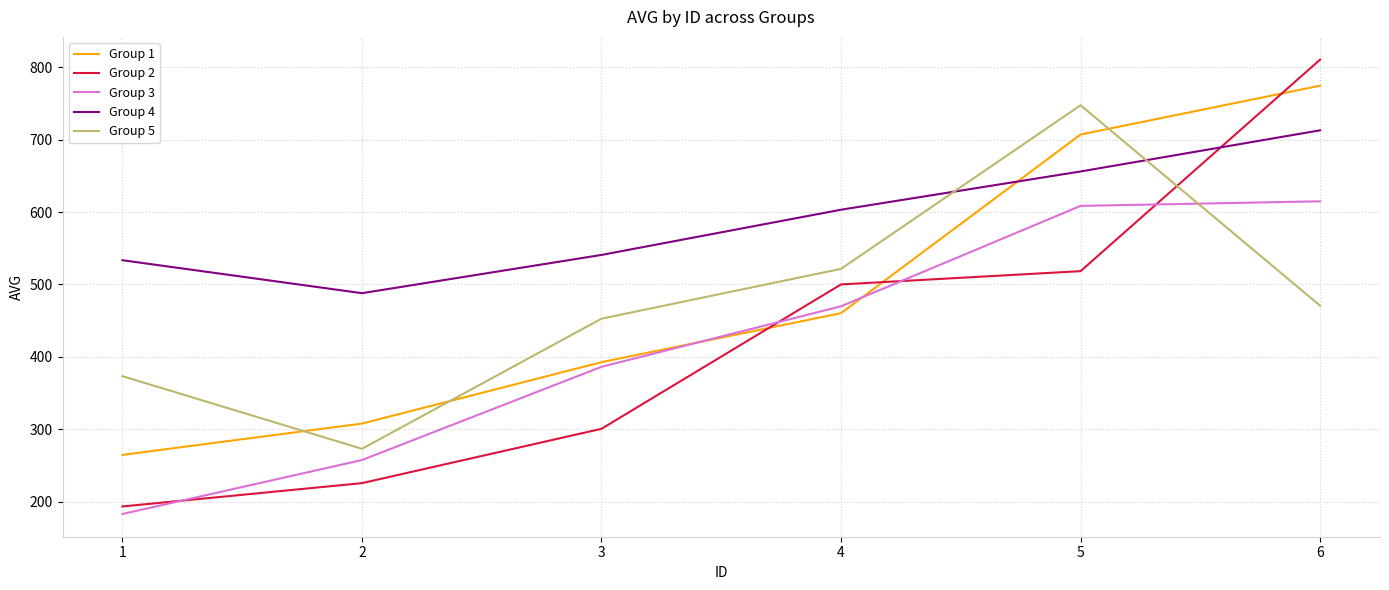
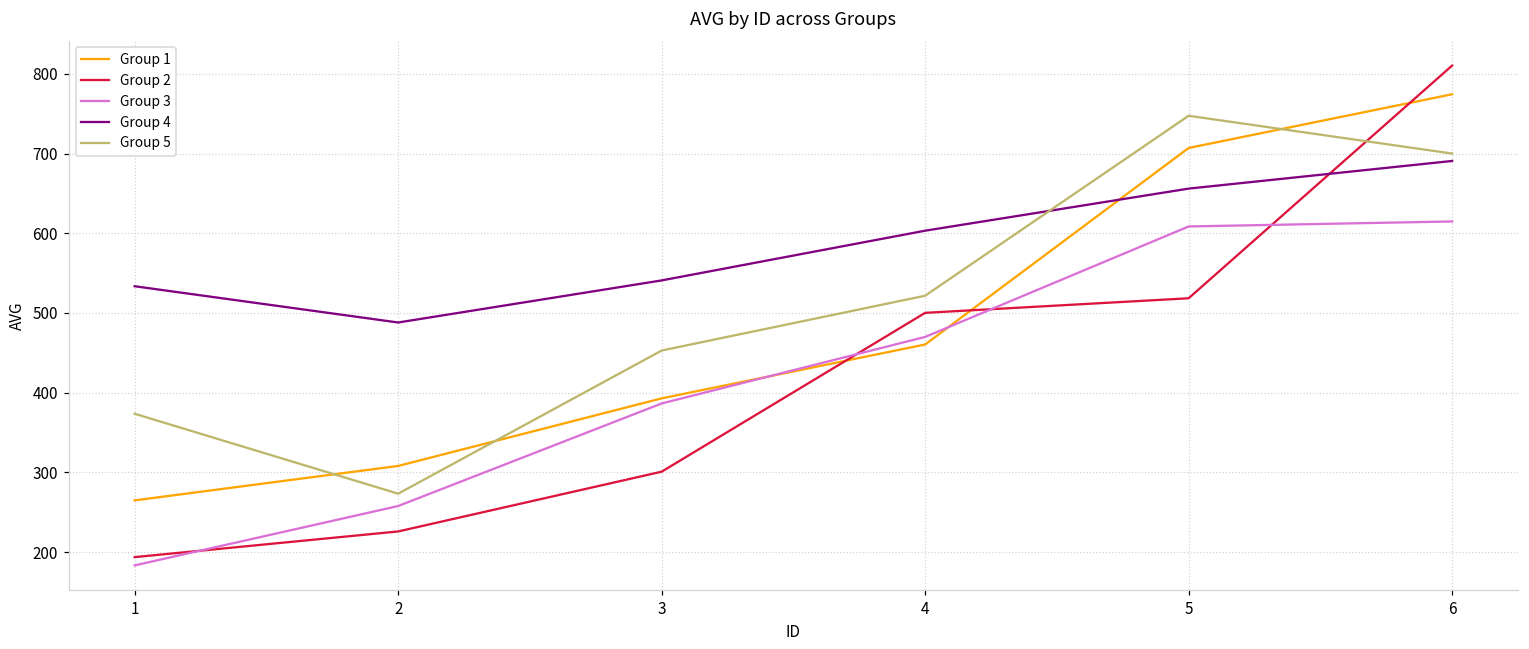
  {
    "Group 1": {
      "1": 260,
      "2": 310,
      "3": 390,
      "4": 460,
      "5": 710,
      "6": 770
    },
    "Group 2": {
      "1": 190,
      "2": 230,
      "3": 300,
      "4": 500,
      "5": 520,
      "6": 810
    },
    "Group 3": {
      "1": 180,
      "2": 260,
      "3": 390,
      "4": 470,
      "5": 610,
      "6": 610
    },
    "Group 4": {
      "1": 530,
      "2": 490,
      "3": 540,
      "4": 600,
      "5": 660,
-     "6": 710
+     "6": 690
    },
    "Group 5": {
      "1": 370,
      "2": 270,
      "3": 450,
      "4": 520,
      "5": 750,
-     "6": 470
+     "6": 700
    }
  }
